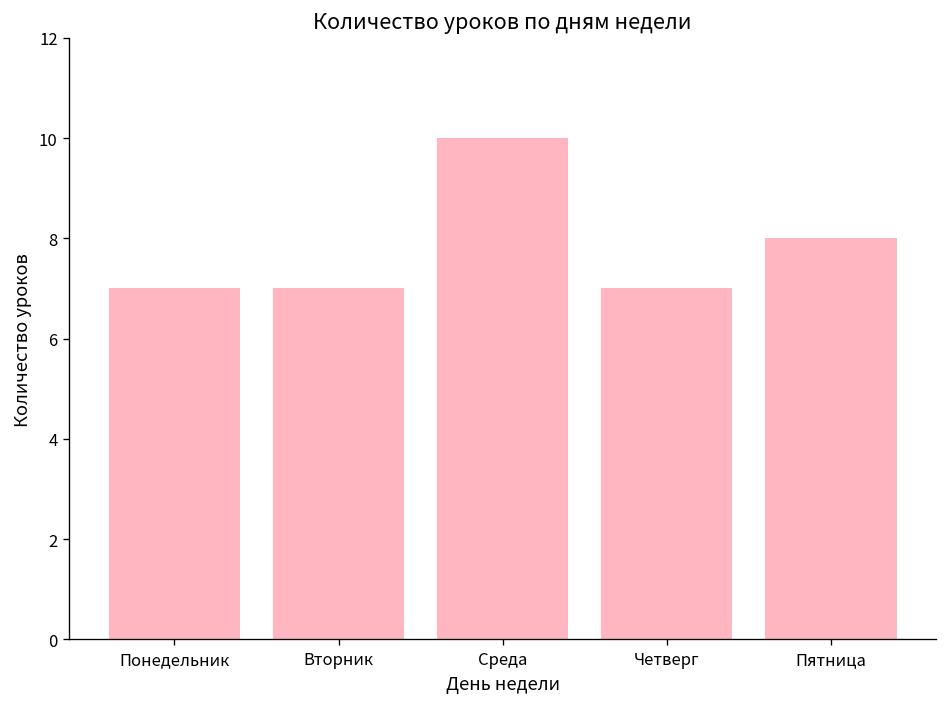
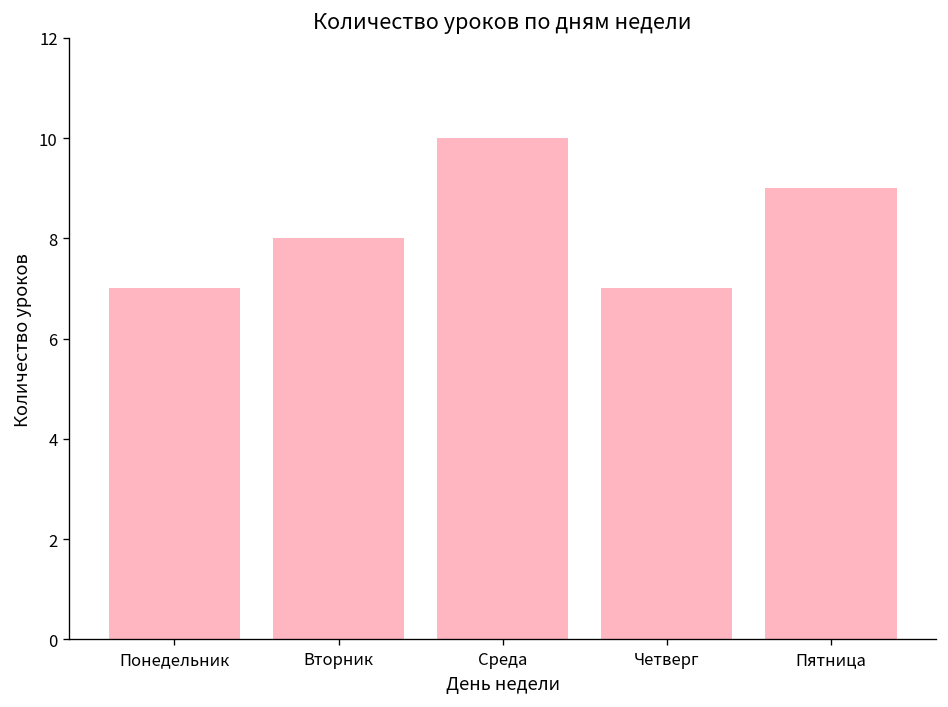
  {
    "Понедельник": 7,
-   "Вторник": 7,
+   "Вторник": 8,
    "Среда": 10,
    "Четверг": 7,
-   "Пятница": 8
+   "Пятница": 9
  }
